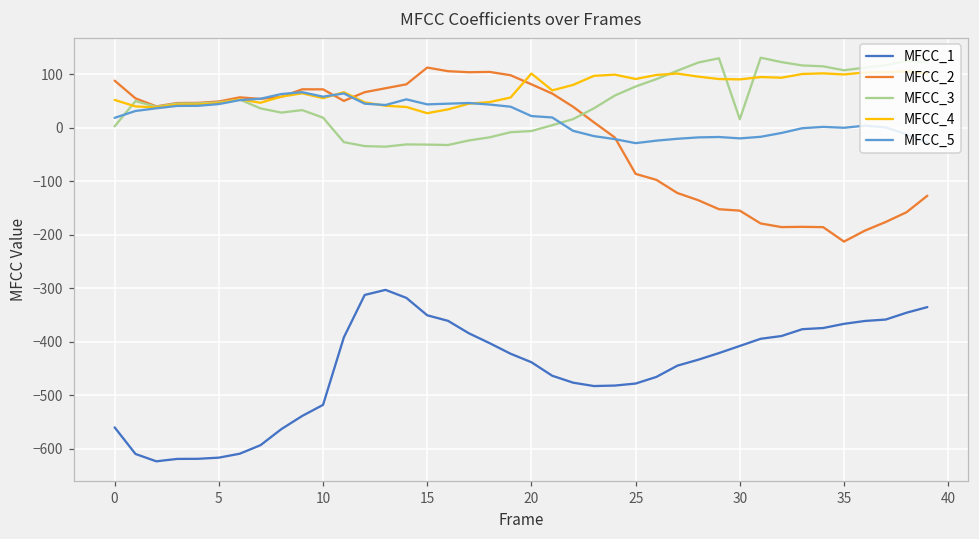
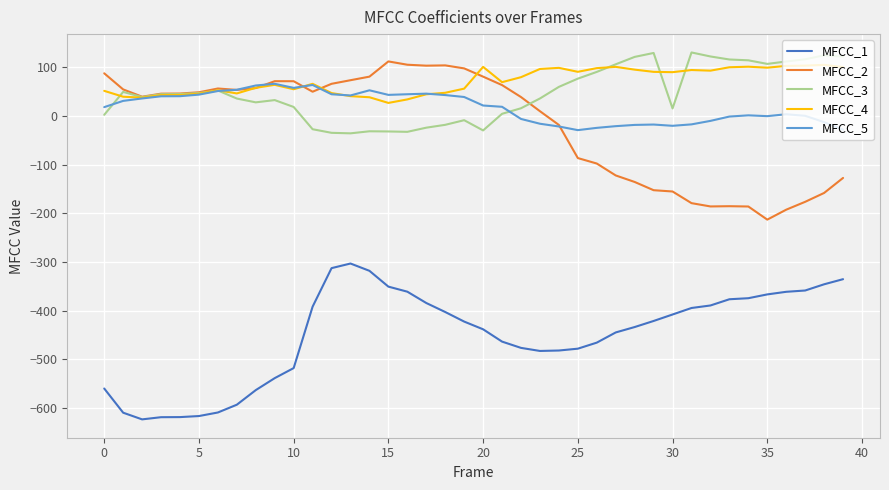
  {
    "MFCC_2": {
      "0": 90,
      "10": 70,
      "15": 110,
      "20": 80,
      "25": -90,
      "30": -160,
      "35": -210
    },
    "MFCC_3": {
      "0": 0,
      "10": 20,
      "15": -30,
-     "20": -10,
+     "20": -30,
      "25": 80,
      "30": 20,
      "35": 110
    },
    "MFCC_4": {
      "0": 50,
      "15": 30,
      "20": 100,
      "25": 90,
      "30": 90,
      "35": 100
    }
  }
